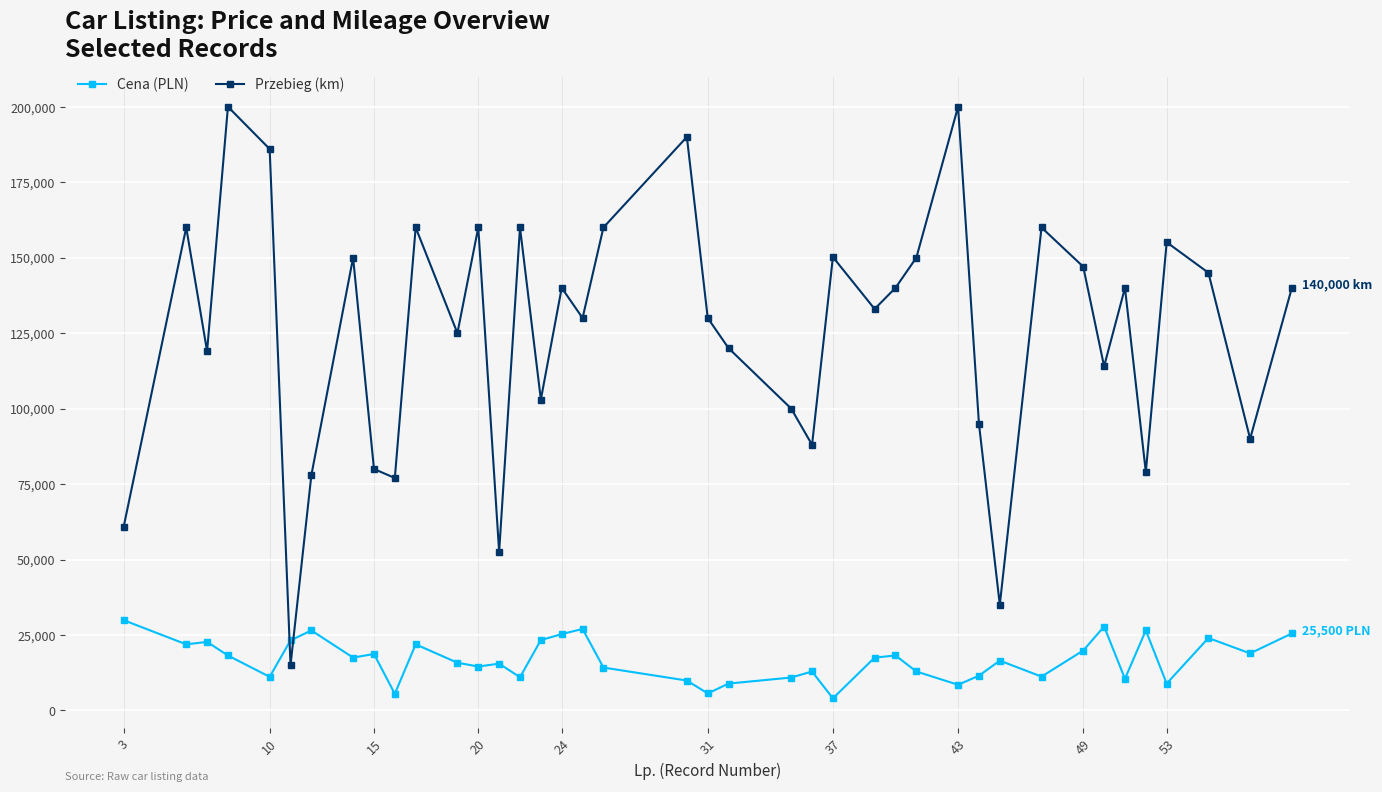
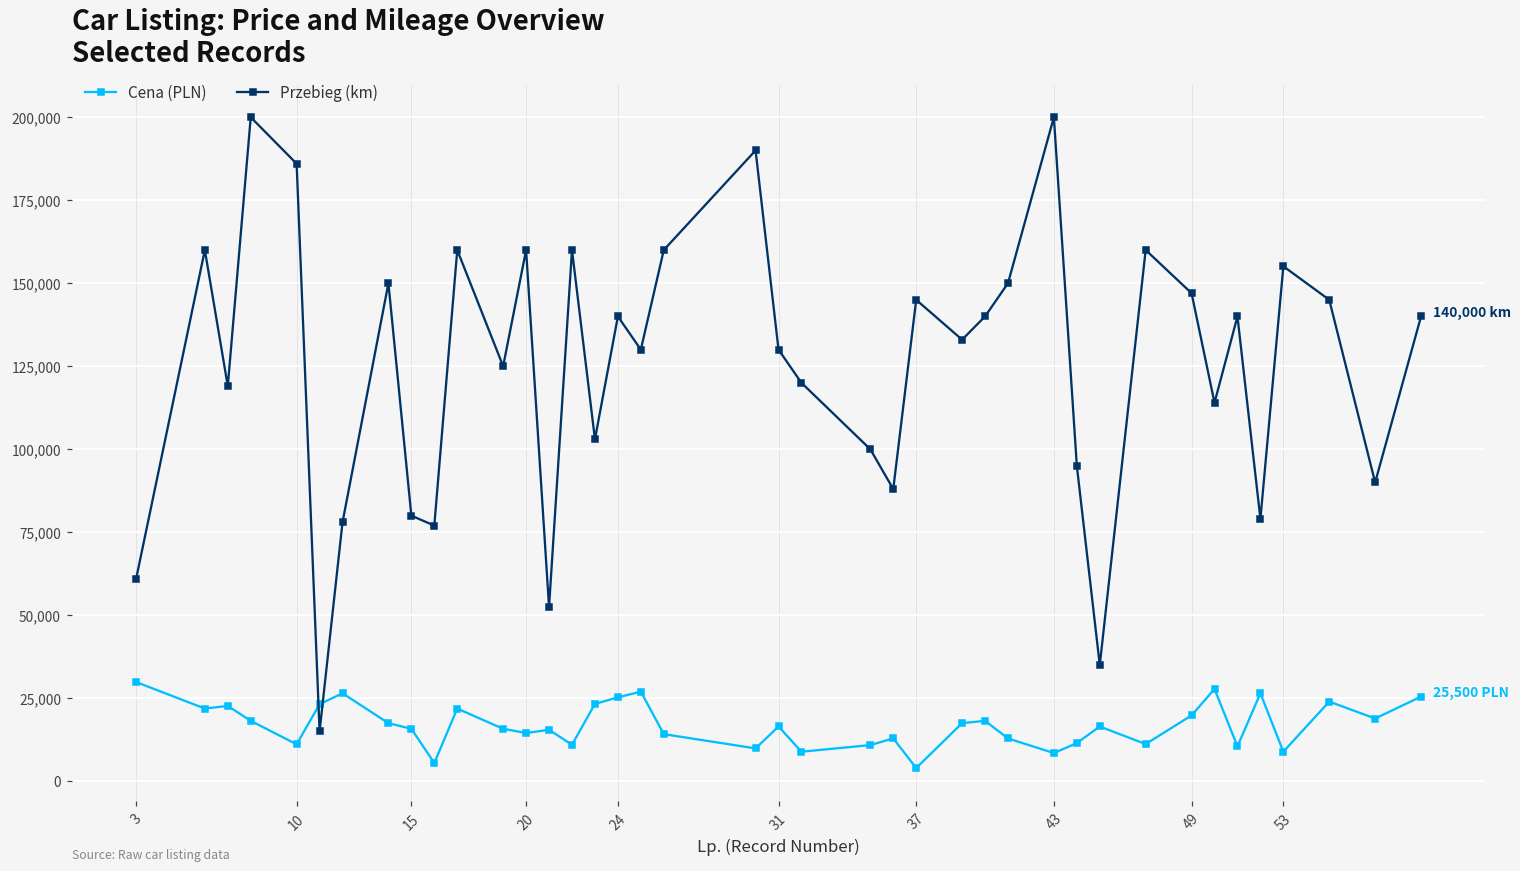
  {
    "Cena (PLN)": {
      "3": "30,000",
      "10": "11,000",
-     "15": "19,000",
+     "15": "16,000",
      "20": "15,000",
      "24": "25,000",
-     "31": "6,000",
+     "31": "17,000",
      "37": "4,000",
      "43": "9,000",
      "49": "20,000",
      "53": "9,000"
    },
    "Przebieg (km)": {
      "3": "61,000",
      "10": "186,000",
      "15": "80,000",
      "20": "160,000",
      "24": "140,000",
      "31": "130,000",
-     "37": "150,000",
+     "37": "145,000",
      "43": "200,000",
      "49": "147,000",
      "53": "155,000"
    }
  }
